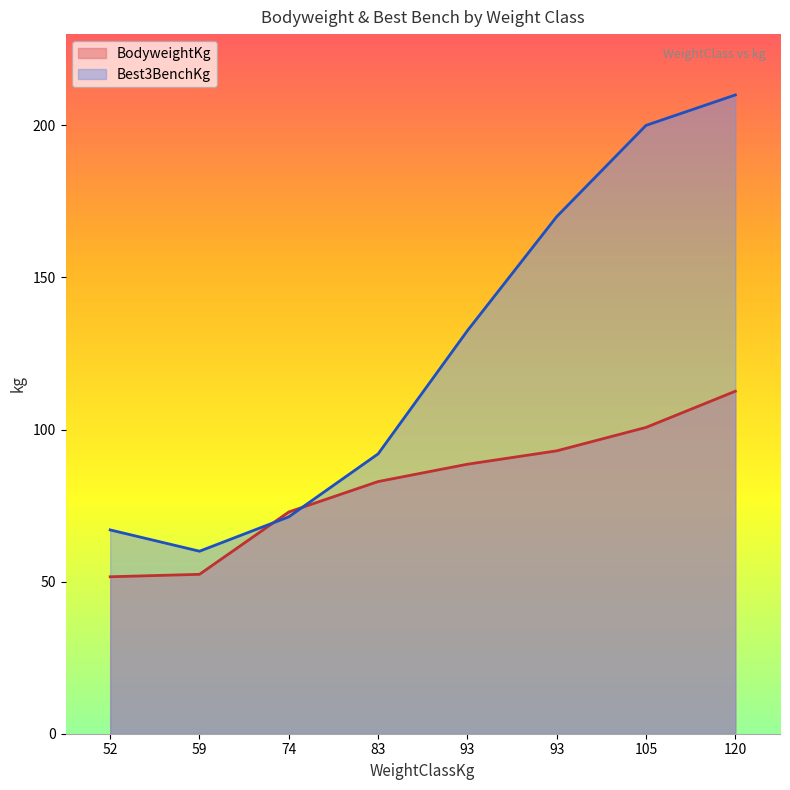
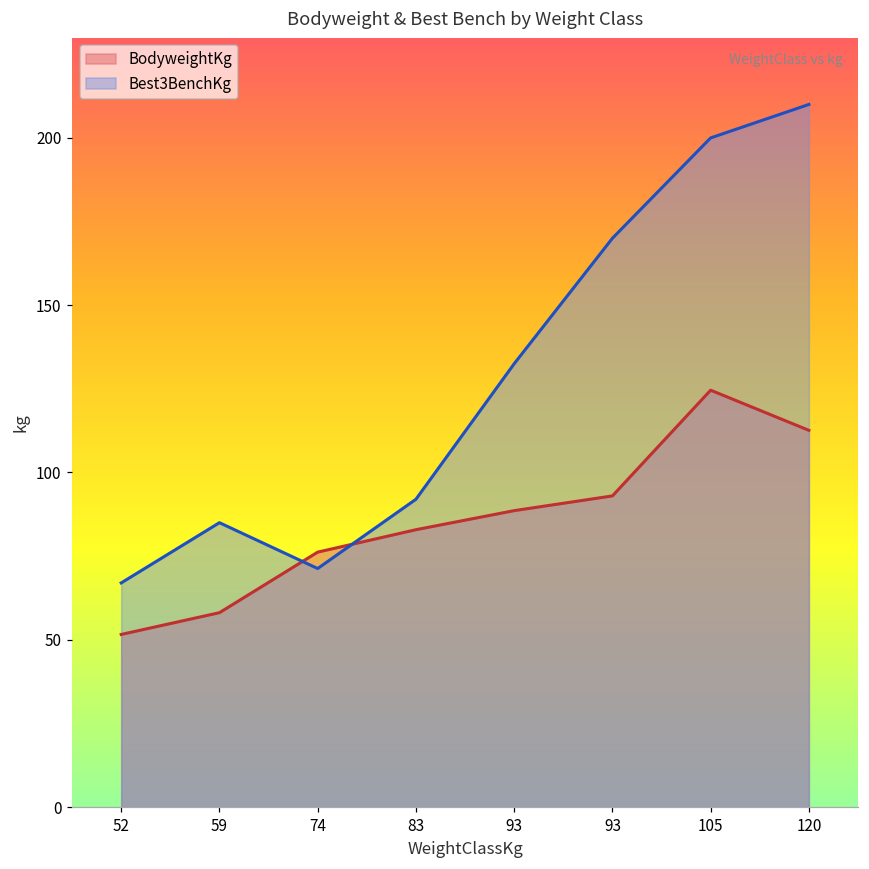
  {
    "BodyweightKg": {
      "52": 52,
-     "59": 52,
-     "74": 73,
+     "59": 58,
+     "74": 76,
      "83": 83,
-     "105": 101,
+     "105": 125,
      "120": 113
    },
    "Best3BenchKg": {
      "52": 67,
-     "59": 60,
+     "59": 85,
      "74": 71,
      "83": 92,
      "105": 200,
      "120": 210
    }
  }
